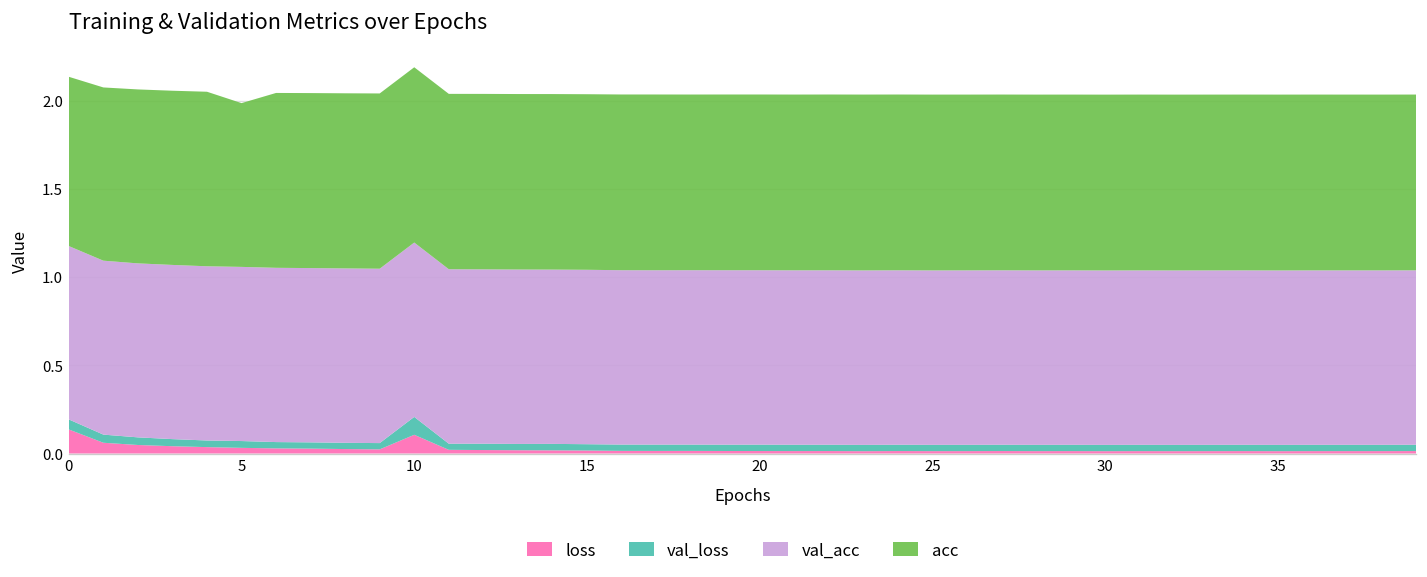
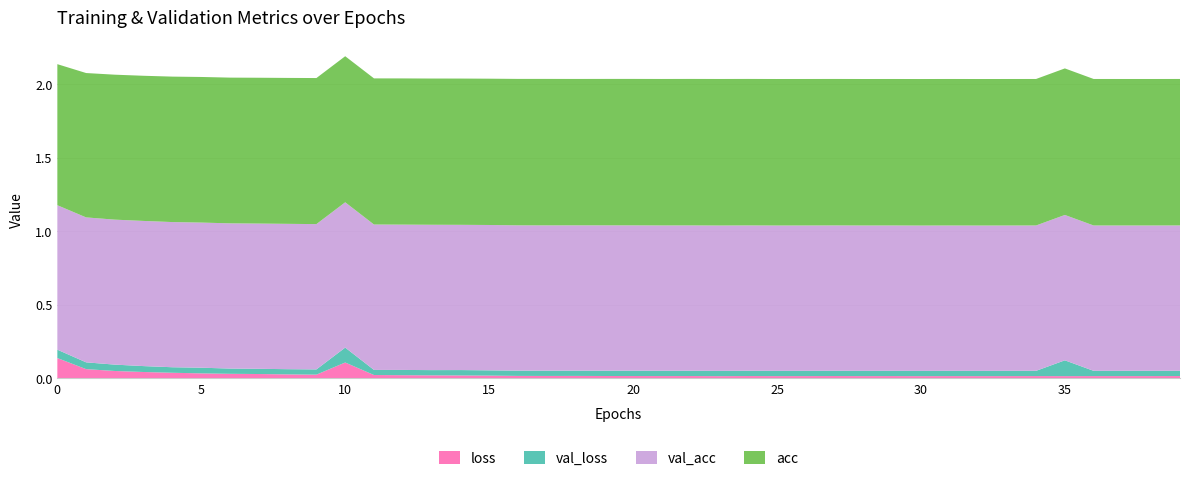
  {
    "loss": {
      "0": 0.14,
      "5": 0.03,
      "10": 0.11,
      "15": 0.02
    },
    "val_loss": {
      "0": 0.06,
      "5": 0.04,
      "10": 0.10,
      "15": 0.04,
      "20": 0.04,
      "25": 0.04,
      "30": 0.04,
-     "35": 0.04
+     "35": 0.11
    },
    "val_acc": {
      "0": 0.98,
      "5": 0.99,
      "10": 0.99,
      "15": 0.99,
      "20": 0.99,
      "25": 0.99,
      "30": 0.99,
      "35": 0.99
    },
    "acc": {
      "0": 0.96,
-     "5": 0.93,
+     "5": 0.99,
      "10": 0.99,
      "15": 0.99,
      "20": 1.00,
      "25": 1.00,
      "30": 1.00,
      "35": 1.00
    }
  }
